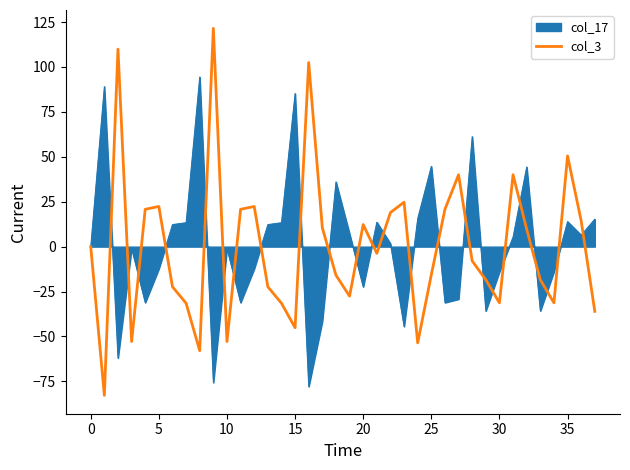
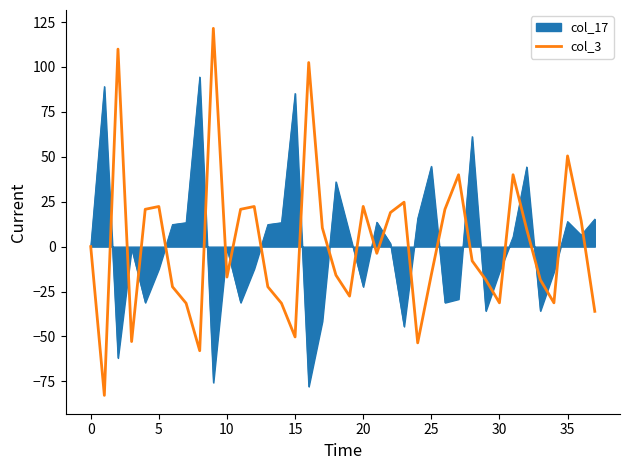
  {
    "col_3": {
      "5": 22,
-     "10": -53,
-     "15": -45,
-     "20": 12,
+     "10": -17,
+     "15": -50,
+     "20": 22,
      "25": -16,
      "30": -31,
      "35": 50
    }
  }
